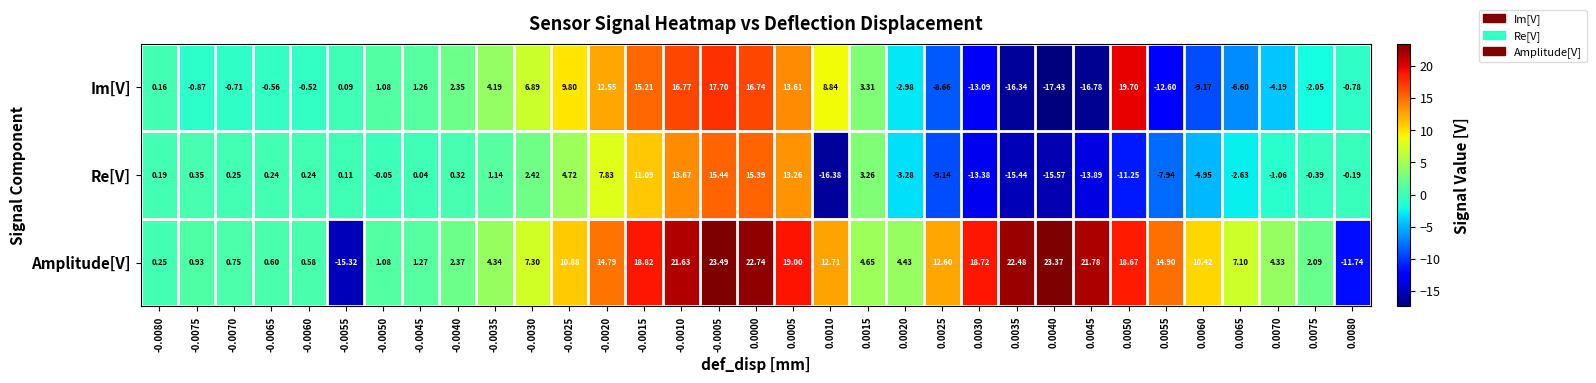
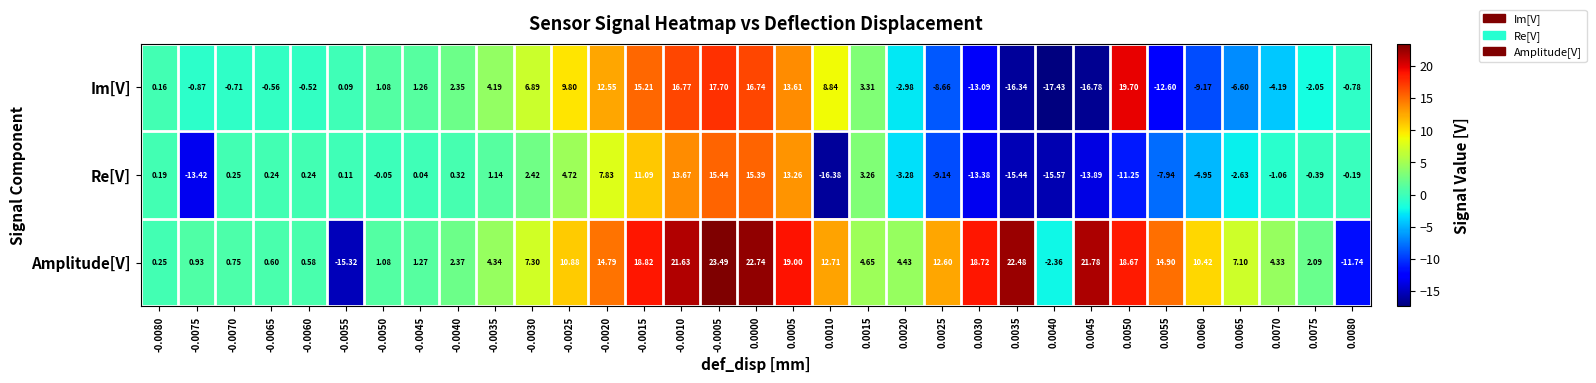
  {
    "Im[V]": {
      "-0.0080": 0.16,
      "-0.0075": -0.87,
      "-0.0070": -0.71,
      "-0.0065": -0.56,
      "-0.0060": -0.52,
      "-0.0055": 0.09,
      "-0.0050": 1.08,
      "-0.0045": 1.26,
      "-0.0040": 2.35,
      "-0.0035": 4.19,
      "-0.0030": 6.89,
      "-0.0025": 9.80,
      "-0.0020": 12.55,
      "-0.0015": 15.21,
      "-0.0010": 16.77,
      "-0.0005": 17.70,
      "0.0000": 16.74,
      "0.0005": 13.61,
      "0.0010": 8.84,
      "0.0015": 3.31,
      "0.0020": -2.98,
      "0.0025": -8.66,
      "0.0030": -13.09,
      "0.0035": -16.34,
      "0.0040": -17.43,
      "0.0045": -16.78,
      "0.0050": 19.70,
      "0.0055": -12.60,
      "0.0060": -9.17,
      "0.0065": -6.60,
      "0.0070": -4.19,
      "0.0075": -2.05,
      "0.0080": -0.78
    },
    "Re[V]": {
      "-0.0080": 0.19,
-     "-0.0075": 0.35,
+     "-0.0075": -13.42,
      "-0.0070": 0.25,
      "-0.0065": 0.24,
      "-0.0060": 0.24,
      "-0.0055": 0.11,
      "-0.0050": -0.05,
      "-0.0045": 0.04,
      "-0.0040": 0.32,
      "-0.0035": 1.14,
      "-0.0030": 2.42,
      "-0.0025": 4.72,
      "-0.0020": 7.83,
      "-0.0015": 11.09,
      "-0.0010": 13.67,
      "-0.0005": 15.44,
      "0.0000": 15.39,
      "0.0005": 13.26,
      "0.0010": -16.38,
      "0.0015": 3.26,
      "0.0020": -3.28,
      "0.0025": -9.14,
      "0.0030": -13.38,
      "0.0035": -15.44,
      "0.0040": -15.57,
      "0.0045": -13.89,
      "0.0050": -11.25,
      "0.0055": -7.94,
      "0.0060": -4.95,
      "0.0065": -2.63,
      "0.0070": -1.06,
      "0.0075": -0.39,
      "0.0080": -0.19
    },
    "Amplitude[V]": {
      "-0.0080": 0.25,
      "-0.0075": 0.93,
      "-0.0070": 0.75,
      "-0.0065": 0.60,
      "-0.0060": 0.58,
      "-0.0055": -15.32,
      "-0.0050": 1.08,
      "-0.0045": 1.27,
      "-0.0040": 2.37,
      "-0.0035": 4.34,
      "-0.0030": 7.30,
      "-0.0025": 10.88,
      "-0.0020": 14.79,
      "-0.0015": 18.82,
      "-0.0010": 21.63,
      "-0.0005": 23.49,
      "0.0000": 22.74,
      "0.0005": 19.00,
      "0.0010": 12.71,
      "0.0015": 4.65,
      "0.0020": 4.43,
      "0.0025": 12.60,
      "0.0030": 18.72,
      "0.0035": 22.48,
-     "0.0040": 23.37,
+     "0.0040": -2.36,
      "0.0045": 21.78,
      "0.0050": 18.67,
      "0.0055": 14.90,
      "0.0060": 10.42,
      "0.0065": 7.10,
      "0.0070": 4.33,
      "0.0075": 2.09,
      "0.0080": -11.74
    }
  }
